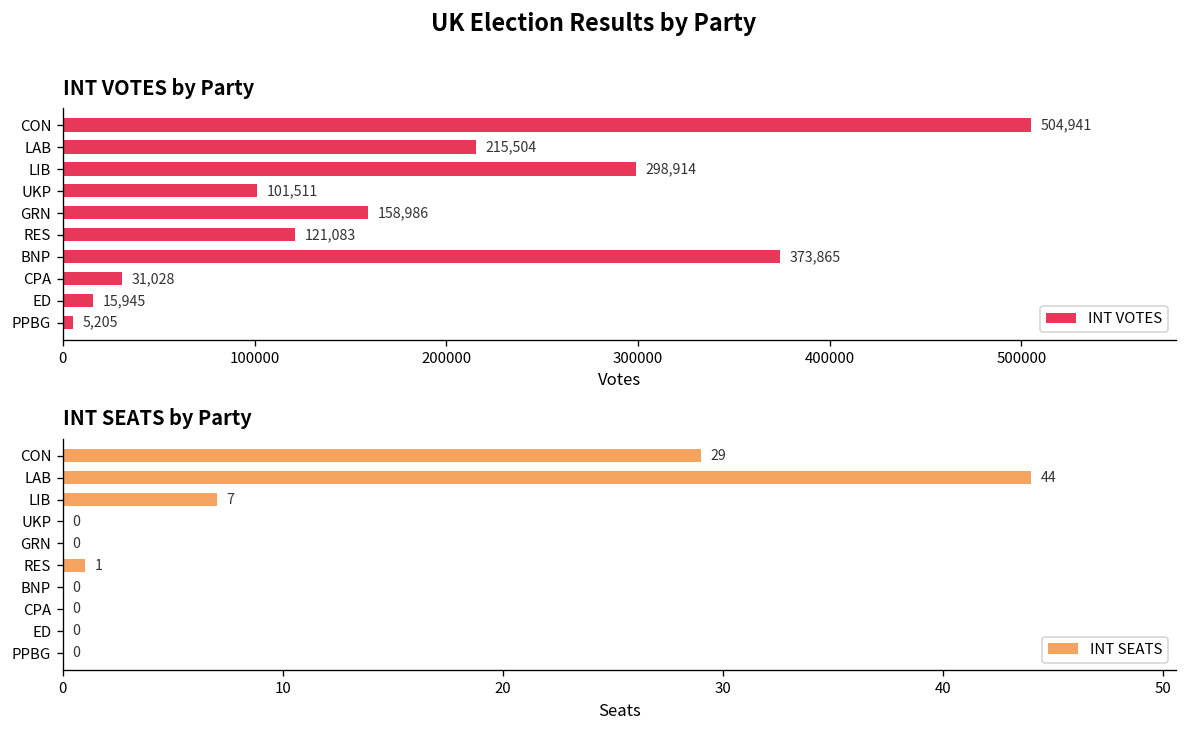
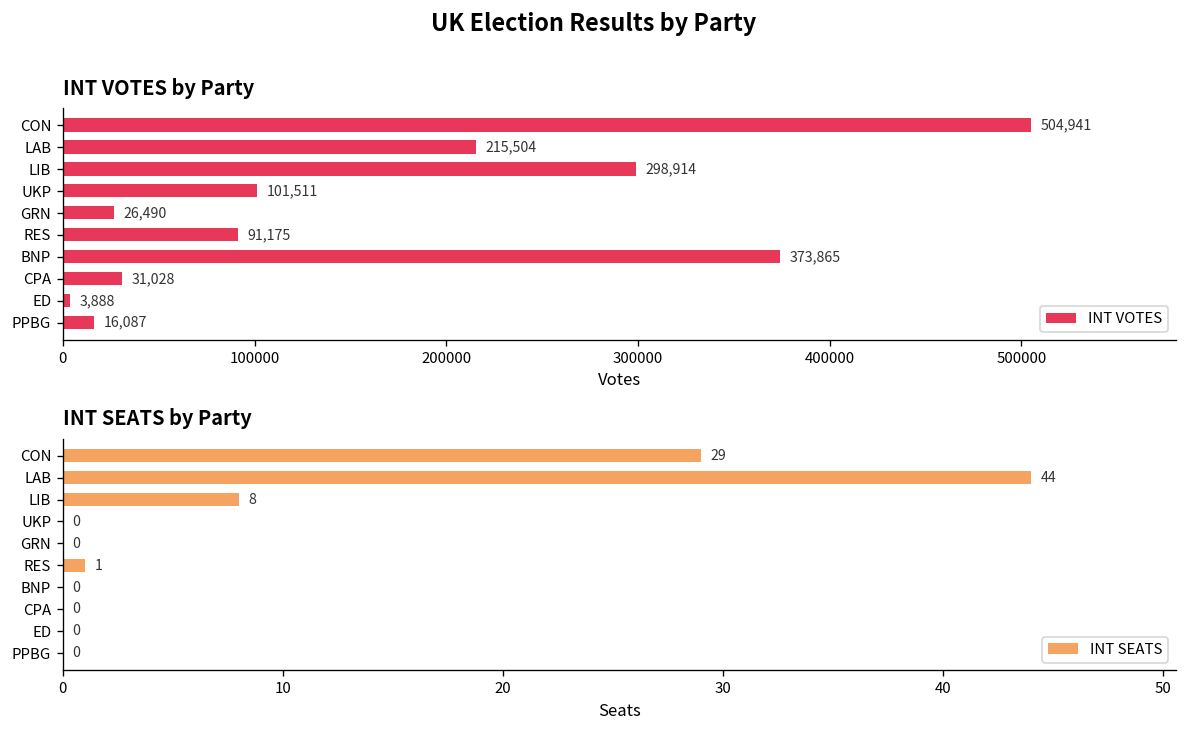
  {
    "INT VOTES by Party": {
      "CON": "504,941",
      "LAB": "215,504",
      "LIB": "298,914",
      "UKP": "101,511",
-     "GRN": "158,986",
-     "RES": "121,083",
+     "GRN": "26,490",
+     "RES": "91,175",
      "BNP": "373,865",
      "CPA": "31,028",
-     "ED": "15,945",
-     "PPBG": "5,205"
+     "ED": "3,888",
+     "PPBG": "16,087"
    },
    "INT SEATS by Party": {
      "CON": "29",
      "LAB": "44",
-     "LIB": "7",
+     "LIB": "8",
      "UKP": "0",
      "GRN": "0",
      "RES": "1",
      "BNP": "0",
      "CPA": "0",
      "ED": "0",
      "PPBG": "0"
    }
  }
